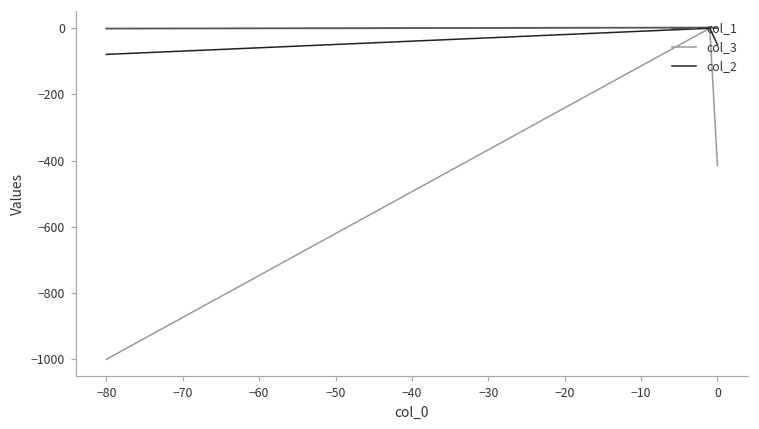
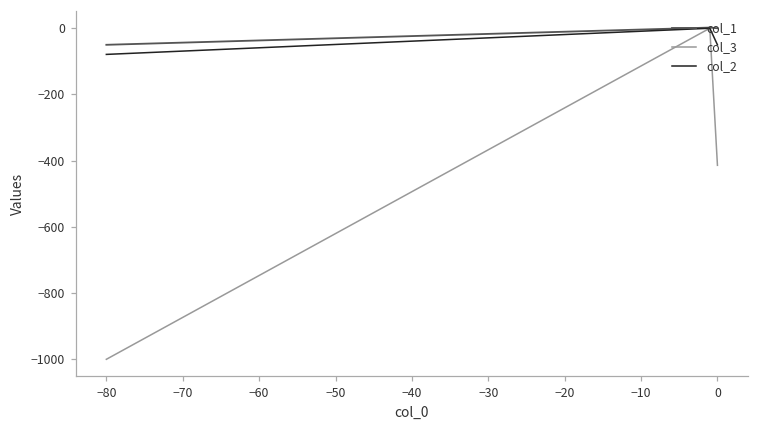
  {
    "col_1": {
-     "−80": 0,
+     "−80": -50,
      "0": 0
    },
    "col_3": {
      "−80": -1000,
      "0": -410
    },
    "col_2": {
      "−80": -80,
      "0": -50
    }
  }
